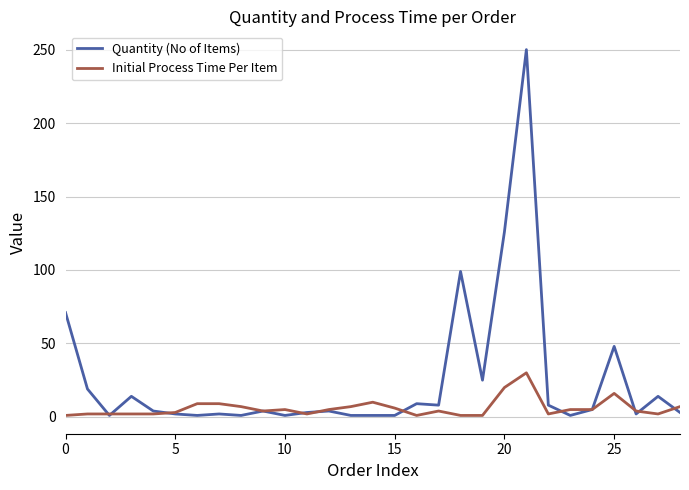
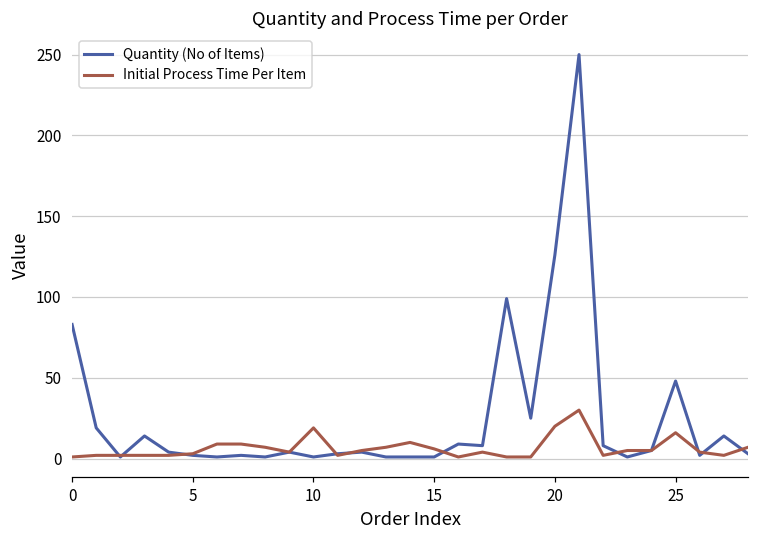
  {
    "Quantity (No of Items)": {
-     "0": 71,
+     "0": 83,
      "10": 1,
      "15": 1,
      "20": 126,
      "25": 48
    },
    "Initial Process Time Per Item": {
      "0": 1,
-     "10": 5,
+     "10": 19,
      "15": 6,
      "20": 20,
      "25": 16
    }
  }
